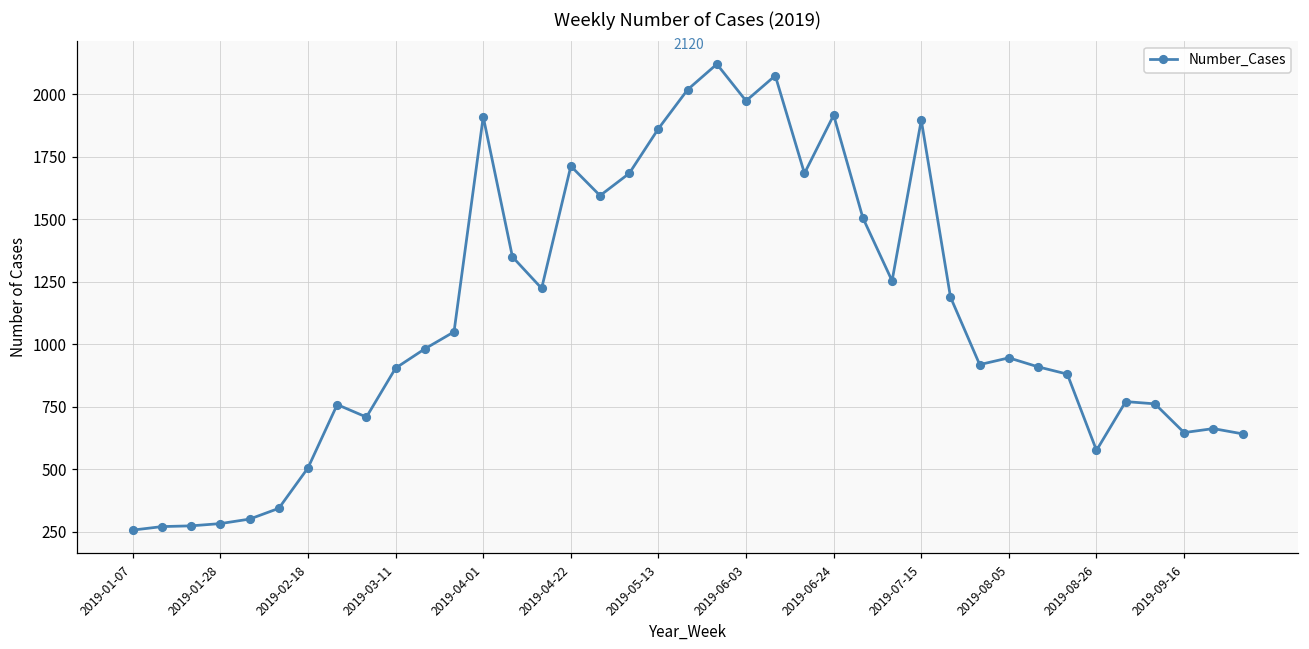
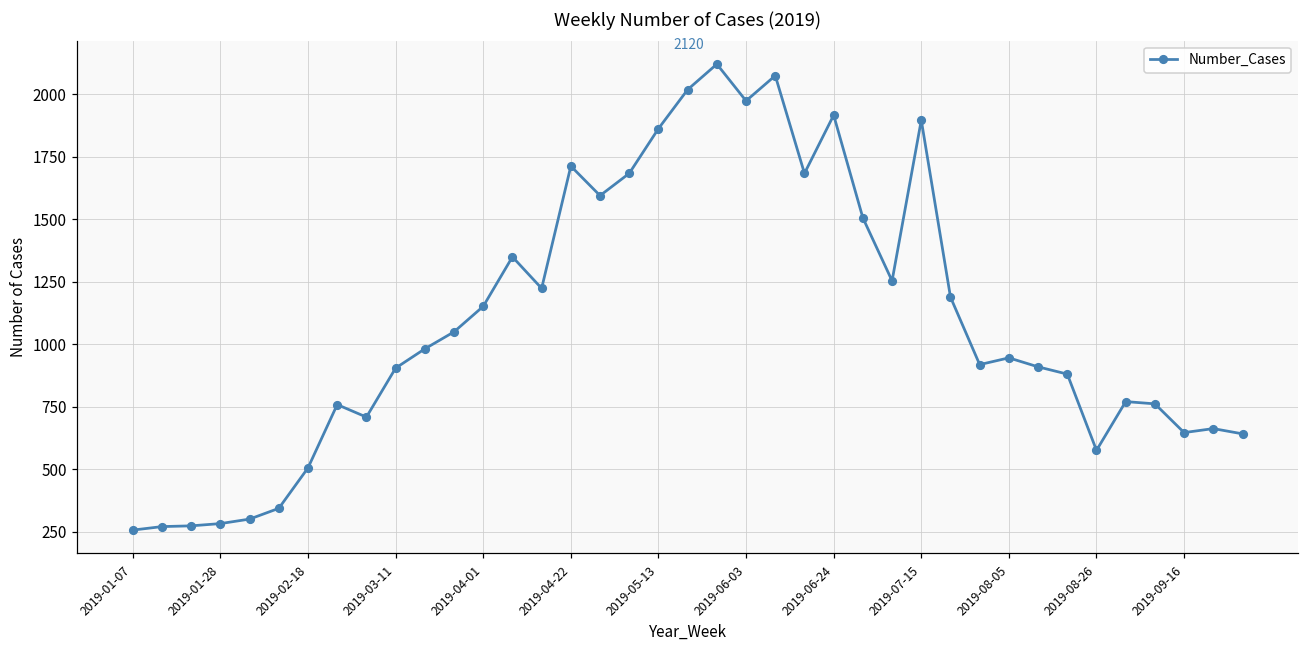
  {
    "2019-01-07": 260,
    "2019-01-28": 280,
    "2019-02-18": 500,
    "2019-03-11": 900,
-   "2019-04-01": 1910,
+   "2019-04-01": 1150,
    "2019-04-22": 1710,
    "2019-05-13": 1860,
    "2019-06-03": 1970,
    "2019-06-24": 1920,
    "2019-07-15": 1900,
    "2019-08-05": 950,
    "2019-08-26": 580,
    "2019-09-16": 650
  }
